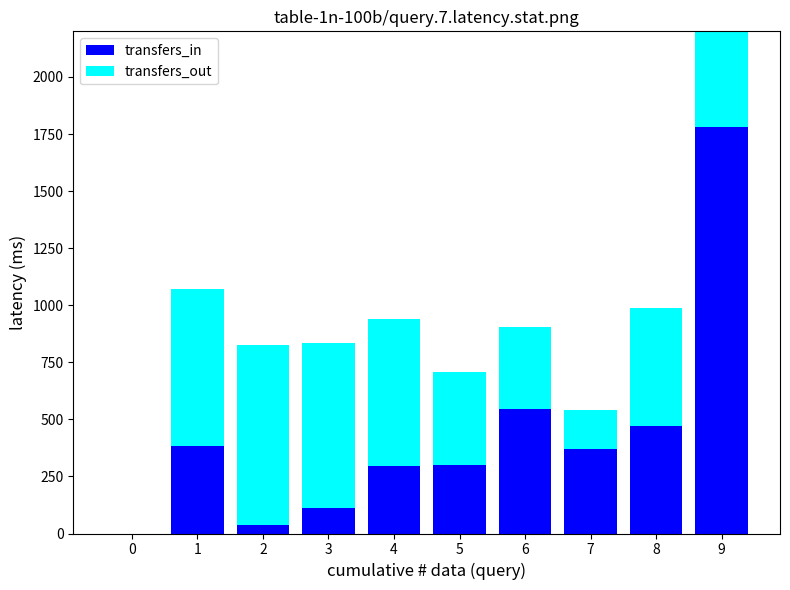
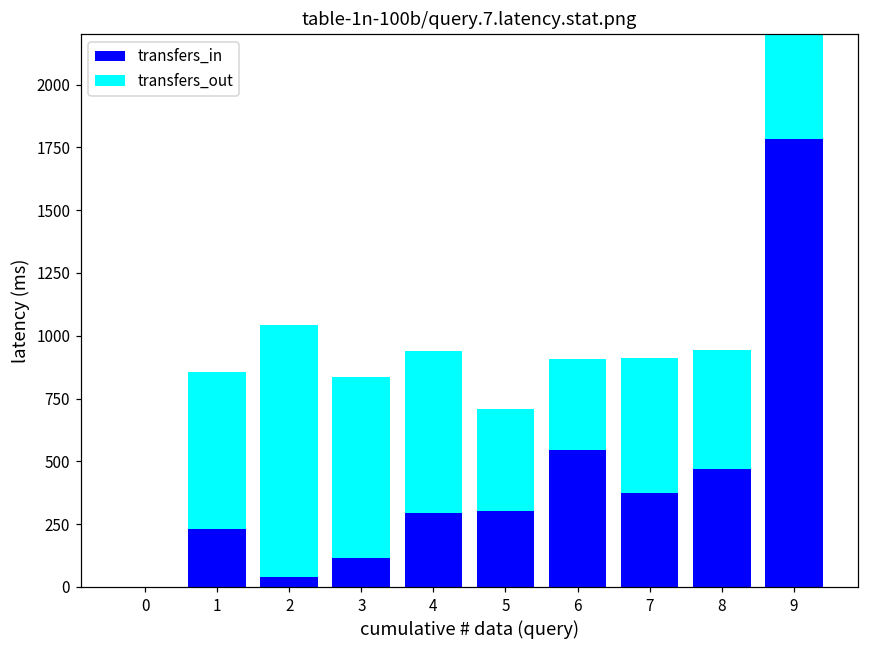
  {
    "transfers_in": {
      "0": 0,
-     "1": 390,
+     "1": 230,
      "2": 40,
      "3": 110,
      "4": 300,
      "5": 300,
      "6": 550,
      "7": 370,
      "8": 470,
      "9": 1780
    },
    "transfers_out": {
      "0": 0,
-     "1": 680,
-     "2": 790,
+     "1": 630,
+     "2": 1000,
      "3": 720,
      "4": 640,
      "5": 410,
      "6": 360,
-     "7": 170,
-     "8": 520
+     "7": 540,
+     "8": 470
    }
  }
